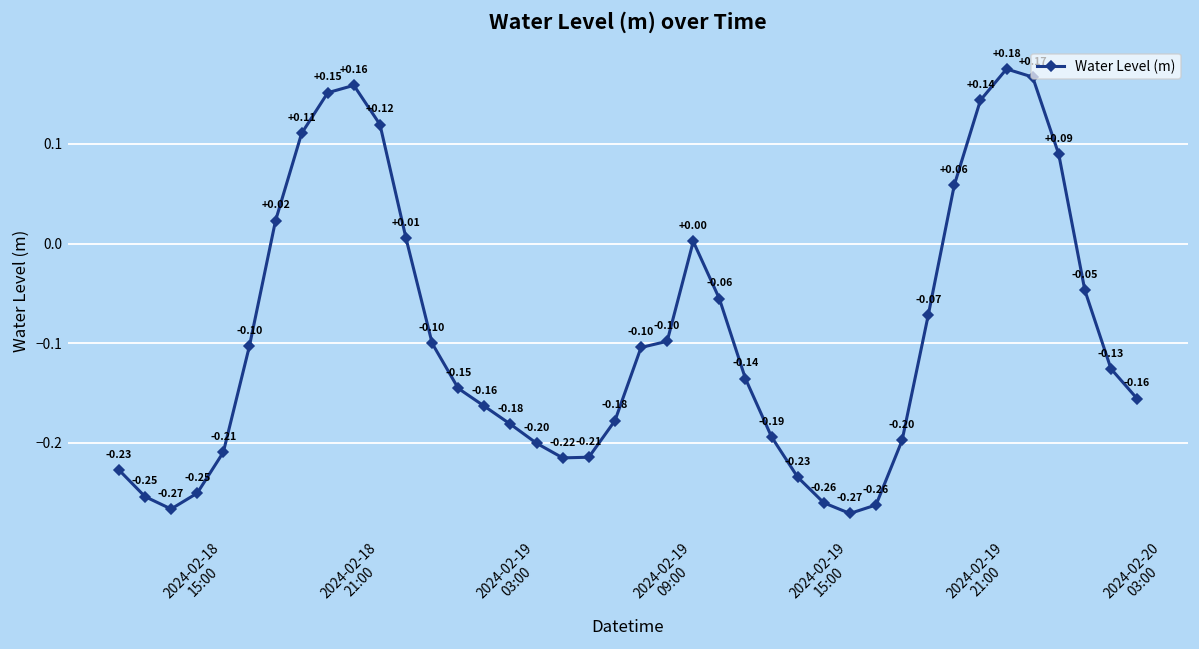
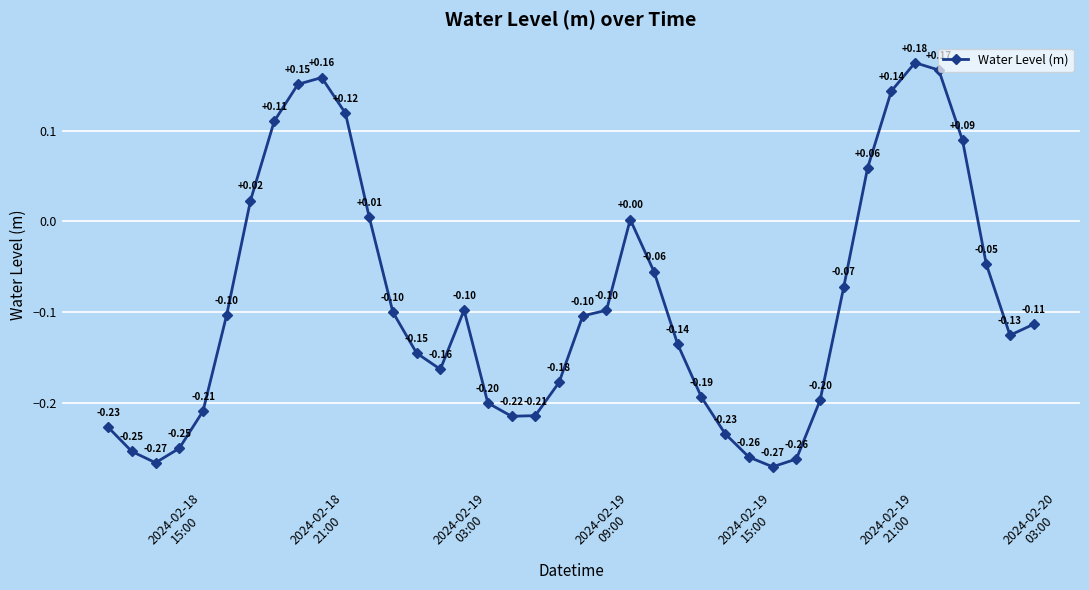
  {
    "2024-02-18 15:00": "-0.25",
    "2024-02-18 21:00": "+0.16",
-   "2024-02-19 03:00": "-0.18",
+   "2024-02-19 03:00": "-0.10",
    "2024-02-19 09:00": "-0.10",
    "2024-02-19 15:00": "-0.26",
    "2024-02-19 21:00": "+0.14",
-   "2024-02-20 03:00": "-0.16"
+   "2024-02-20 03:00": "-0.11"
  }
